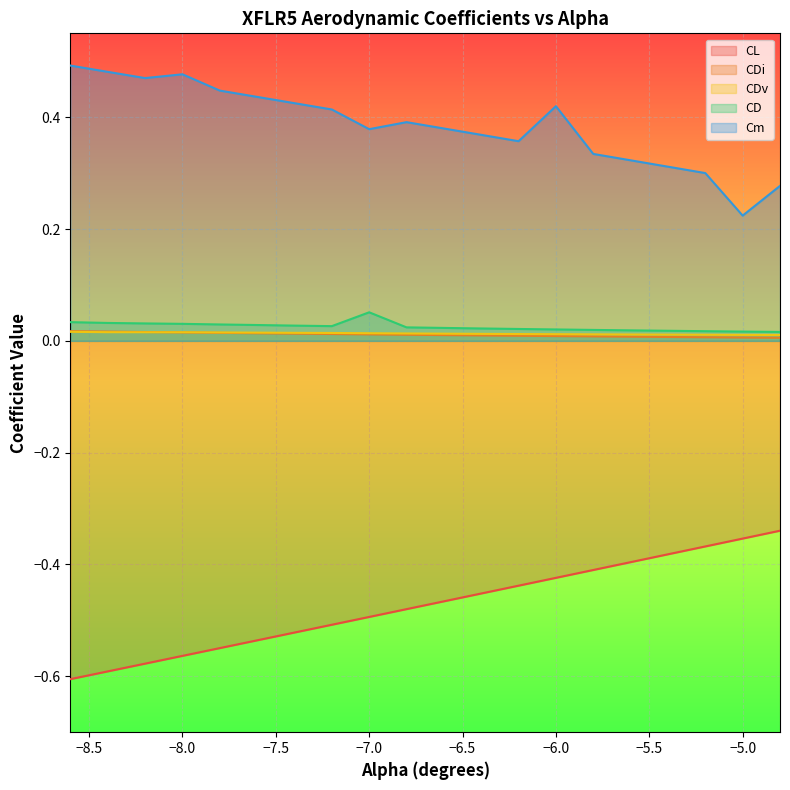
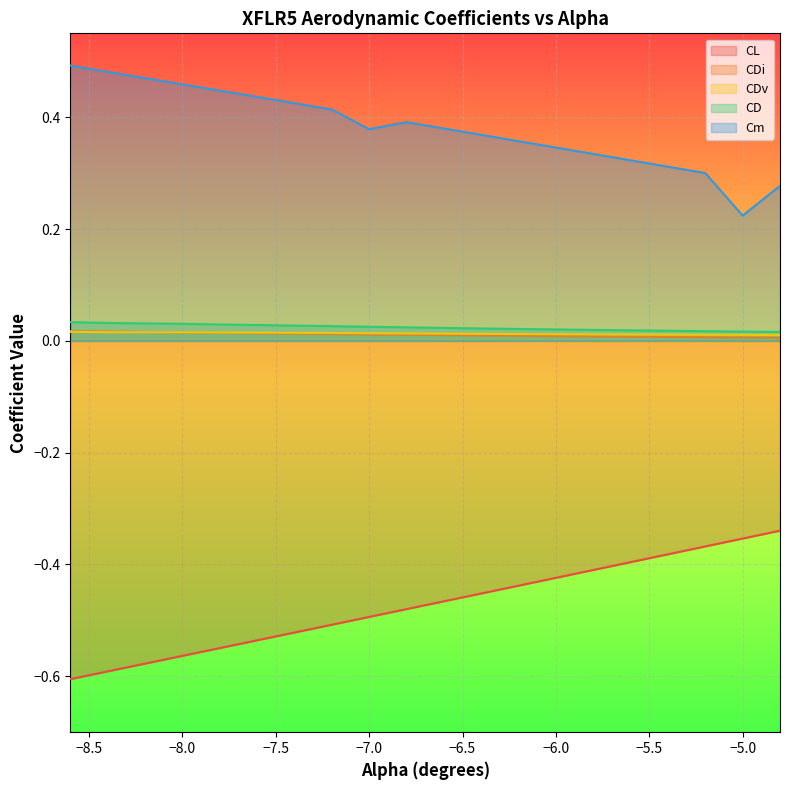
  {
    "CD": {
      "−8.0": 0.03,
-     "−7.0": 0.05,
+     "−7.0": 0.03,
      "−6.0": 0.02,
      "−5.0": 0.02
    },
    "Cm": {
-     "−8.0": 0.48,
+     "−8.0": 0.46,
      "−7.0": 0.38,
-     "−6.0": 0.42,
+     "−6.0": 0.35,
      "−5.0": 0.22
    }
  }
